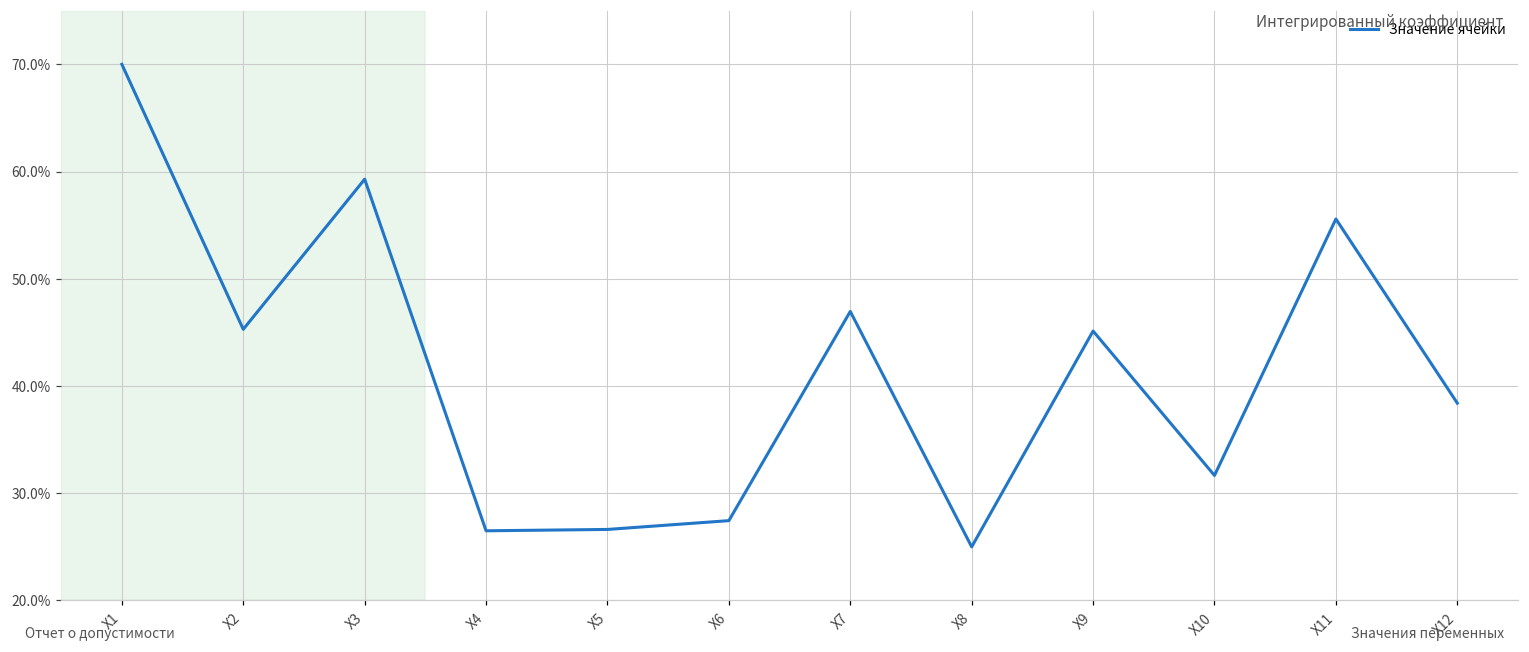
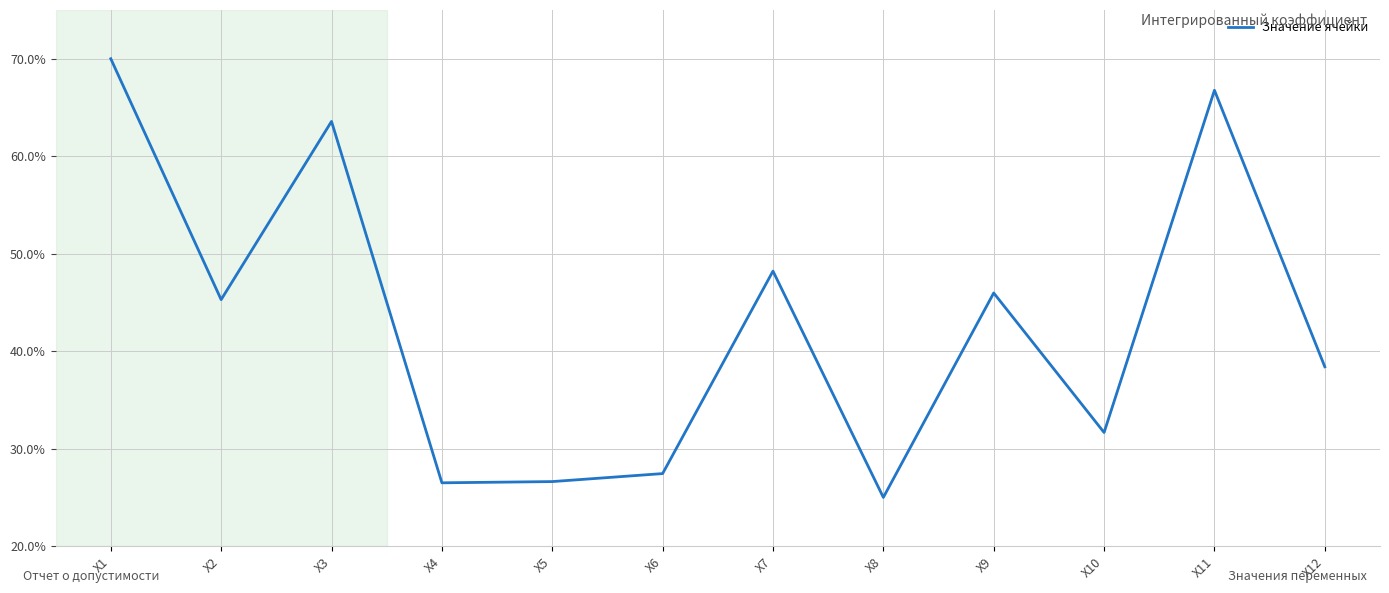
  {
    "Х1": "70%",
    "Х2": "45%",
-   "Х3": "59%",
+   "Х3": "64%",
    "Х4": "26%",
    "X5": "27%",
    "X6": "27%",
-   "X7": "47%",
+   "X7": "48%",
    "X8": "25%",
-   "X9": "45%",
+   "X9": "46%",
    "X10": "32%",
-   "X11": "56%",
+   "X11": "67%",
    "X12": "38%"
  }
